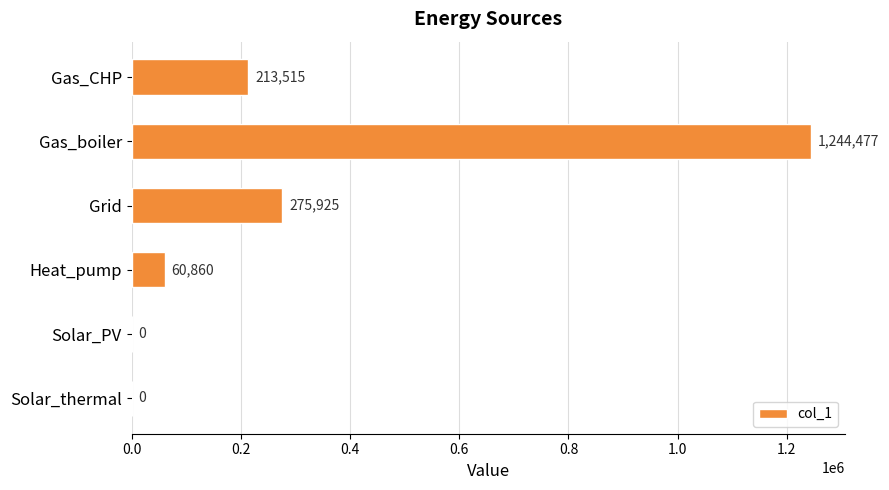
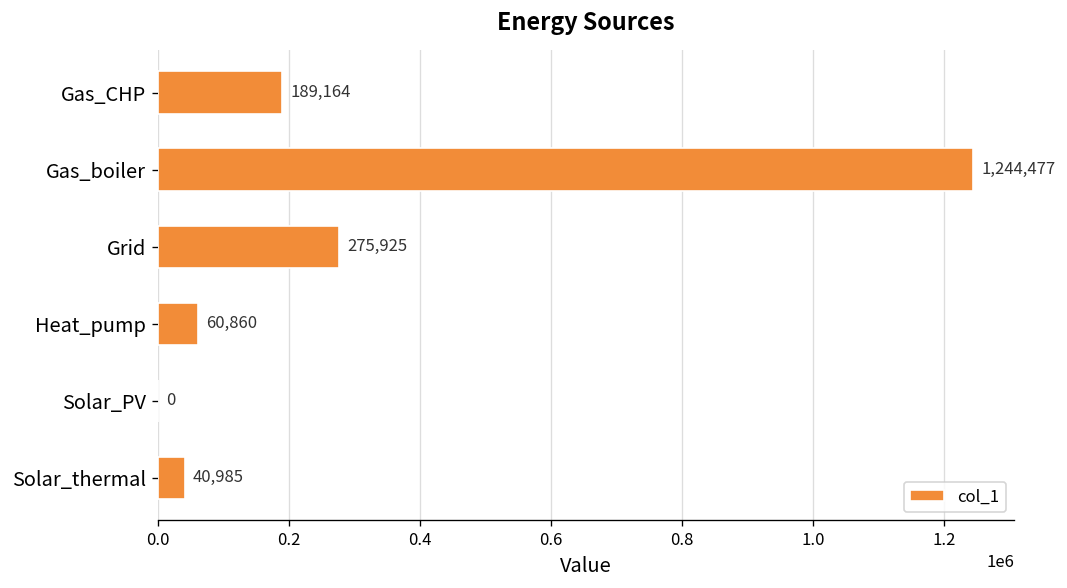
  {
-   "Gas_CHP": "213,515",
+   "Gas_CHP": "189,164",
    "Gas_boiler": "1,244,477",
    "Grid": "275,925",
    "Heat_pump": "60,860",
    "Solar_PV": "0",
-   "Solar_thermal": "0"
+   "Solar_thermal": "40,985"
  }
